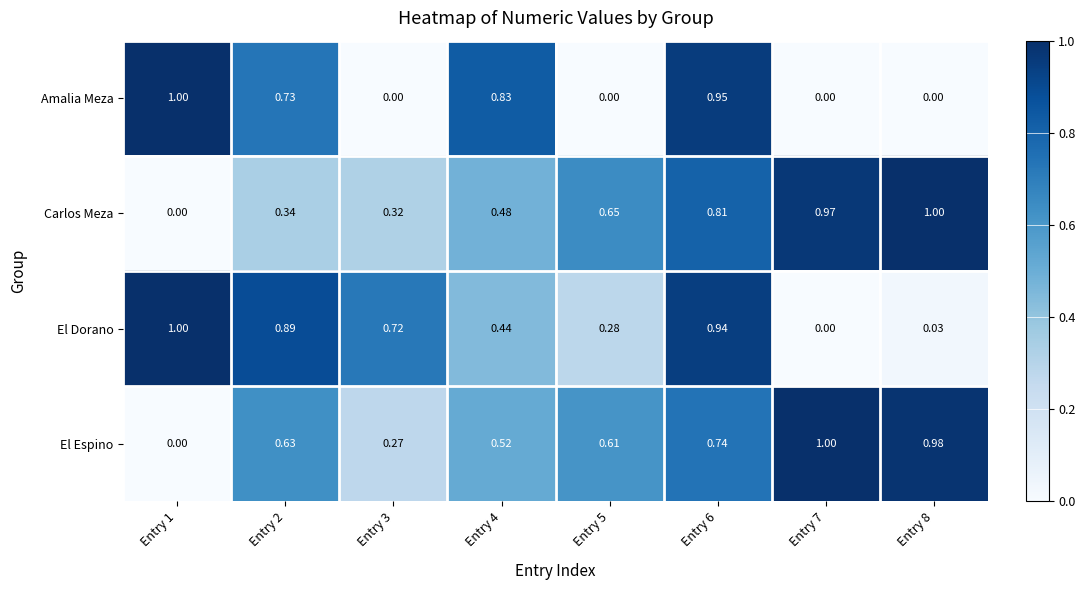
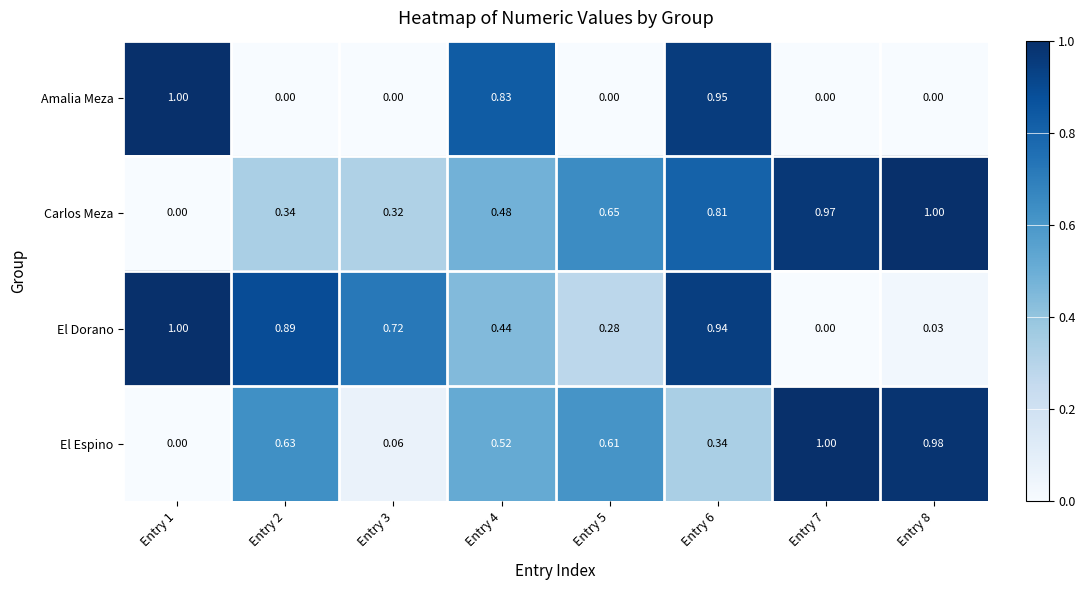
  {
    "Amalia Meza": {
      "Entry 1": 1.00,
-     "Entry 2": 0.73,
+     "Entry 2": 0.00,
      "Entry 3": 0.00,
      "Entry 4": 0.83,
      "Entry 5": 0.00,
      "Entry 6": 0.95,
      "Entry 7": 0.00,
      "Entry 8": 0.00
    },
    "Carlos Meza": {
      "Entry 1": 0.00,
      "Entry 2": 0.34,
      "Entry 3": 0.32,
      "Entry 4": 0.48,
      "Entry 5": 0.65,
      "Entry 6": 0.81,
      "Entry 7": 0.97,
      "Entry 8": 1.00
    },
    "El Dorano": {
      "Entry 1": 1.00,
      "Entry 2": 0.89,
      "Entry 3": 0.72,
      "Entry 4": 0.44,
      "Entry 5": 0.28,
      "Entry 6": 0.94,
      "Entry 7": 0.00,
      "Entry 8": 0.03
    },
    "El Espino": {
      "Entry 1": 0.00,
      "Entry 2": 0.63,
-     "Entry 3": 0.27,
+     "Entry 3": 0.06,
      "Entry 4": 0.52,
      "Entry 5": 0.61,
-     "Entry 6": 0.74,
+     "Entry 6": 0.34,
      "Entry 7": 1.00,
      "Entry 8": 0.98
    }
  }
